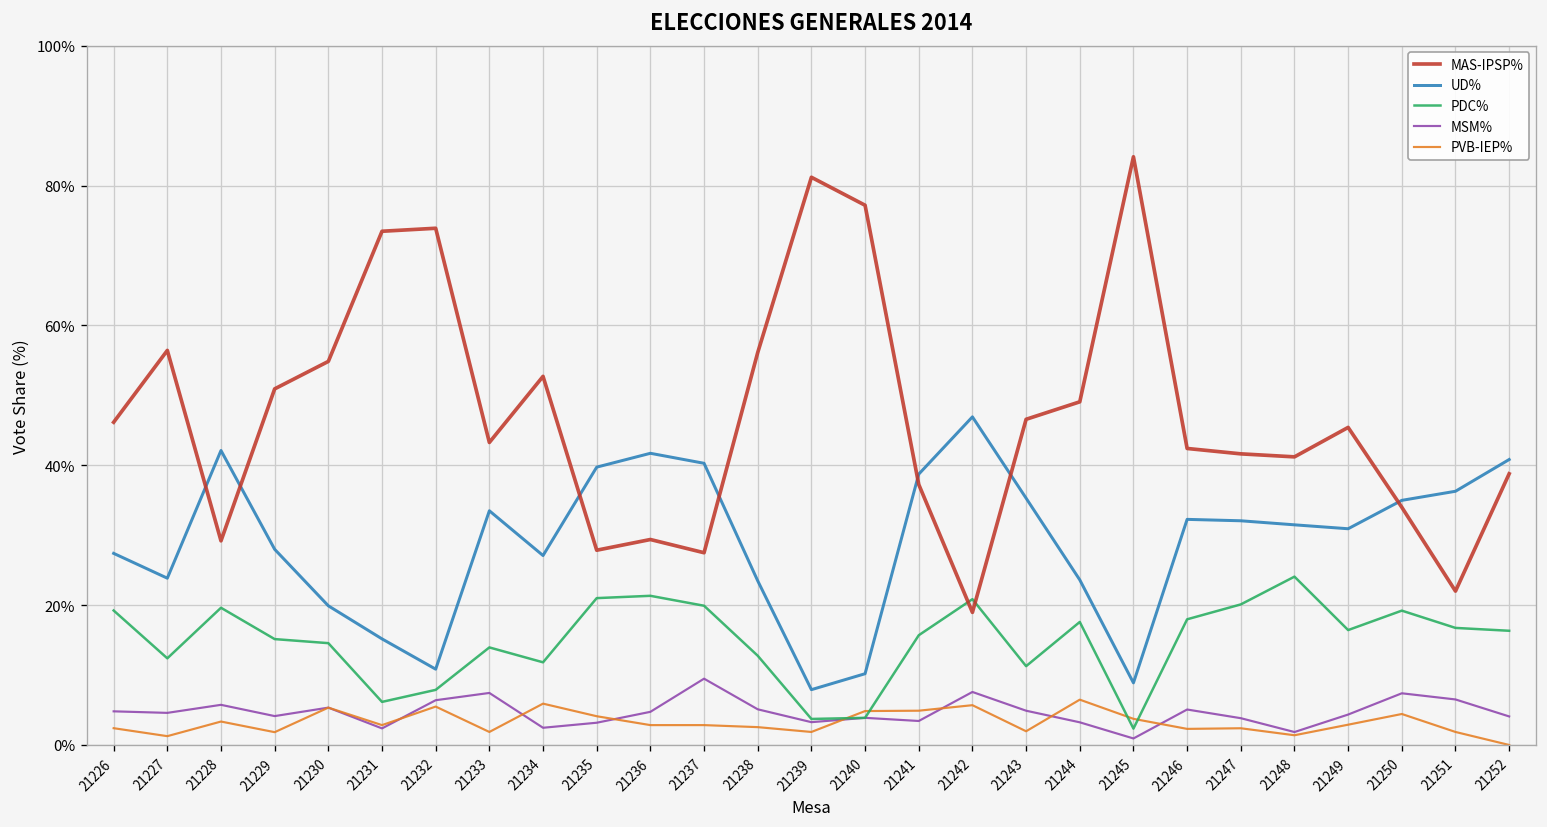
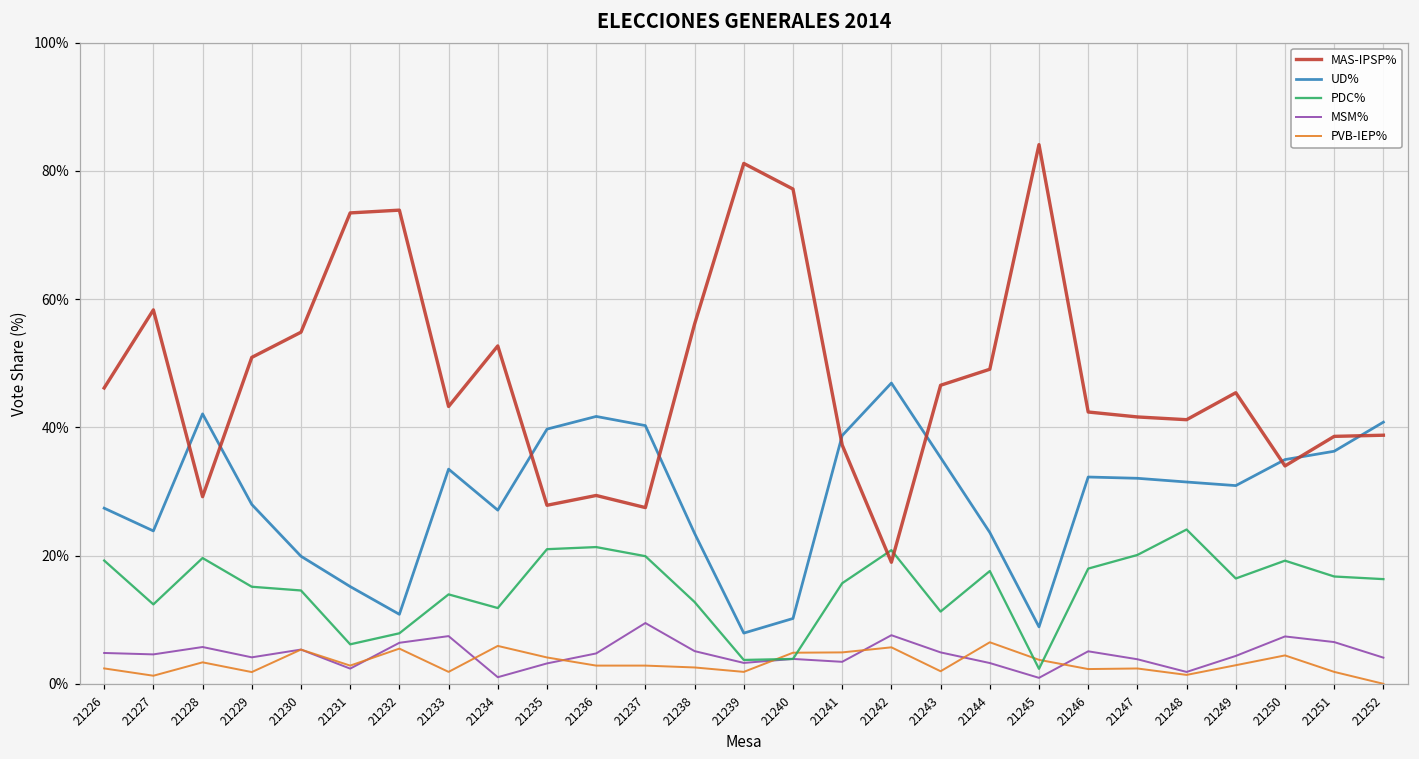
  {
    "MAS-IPSP%": {
      "21226": "46%",
-     "21227": "56%",
+     "21227": "58%",
      "21228": "29%",
      "21229": "51%",
      "21230": "55%",
      "21231": "73%",
      "21232": "74%",
      "21233": "43%",
      "21234": "53%",
      "21235": "28%",
      "21236": "29%",
      "21237": "27%",
      "21238": "56%",
      "21239": "81%",
      "21240": "77%",
      "21241": "37%",
      "21242": "19%",
      "21243": "47%",
      "21244": "49%",
      "21245": "84%",
      "21246": "42%",
      "21247": "42%",
      "21248": "41%",
      "21249": "45%",
      "21250": "34%",
-     "21251": "22%",
+     "21251": "39%",
      "21252": "39%"
    },
    "UD%": {
      "21226": "27%",
      "21227": "24%",
      "21228": "42%",
      "21229": "28%",
      "21230": "20%",
      "21231": "15%",
      "21232": "11%",
      "21233": "33%",
      "21234": "27%",
      "21235": "40%",
      "21236": "42%",
      "21237": "40%",
      "21238": "23%",
      "21239": "8%",
      "21240": "10%",
      "21241": "39%",
      "21242": "47%",
      "21243": "35%",
      "21244": "24%",
      "21245": "9%",
      "21246": "32%",
      "21247": "32%",
      "21248": "31%",
      "21249": "31%",
      "21250": "35%",
      "21251": "36%",
      "21252": "41%"
    },
    "PDC%": {
      "21226": "19%",
      "21227": "12%",
      "21228": "20%",
      "21229": "15%",
      "21230": "15%",
      "21231": "6%",
      "21232": "8%",
      "21233": "14%",
      "21234": "12%",
      "21235": "21%",
      "21236": "21%",
      "21237": "20%",
      "21238": "13%",
      "21239": "4%",
      "21241": "16%",
      "21242": "21%",
      "21243": "11%",
      "21244": "18%",
      "21245": "2%",
      "21246": "18%",
      "21247": "20%",
      "21248": "24%",
      "21249": "16%",
      "21250": "19%",
      "21251": "17%",
      "21252": "16%"
    },
    "MSM%": {
      "21226": "5%",
      "21227": "5%",
      "21228": "6%",
      "21229": "4%",
      "21231": "2%",
      "21232": "6%",
      "21233": "7%",
-     "21234": "2%",
+     "21234": "1%",
      "21235": "3%",
      "21236": "5%",
      "21237": "9%",
      "21238": "5%",
      "21239": "3%",
      "21241": "3%",
      "21242": "8%",
      "21243": "5%",
      "21244": "3%",
      "21245": "1%",
      "21246": "5%",
      "21247": "4%",
      "21248": "2%",
      "21249": "4%",
      "21250": "7%",
      "21251": "7%",
      "21252": "4%"
    },
    "PVB-IEP%": {
      "21226": "2%",
      "21227": "1%",
      "21228": "3%",
      "21229": "2%",
      "21231": "3%",
      "21232": "5%",
      "21233": "2%",
      "21234": "6%",
      "21235": "4%",
      "21236": "3%",
      "21237": "3%",
      "21238": "3%",
      "21239": "2%",
      "21240": "5%",
      "21241": "5%",
      "21242": "6%",
      "21243": "2%",
      "21244": "6%",
      "21245": "4%",
      "21246": "2%",
      "21247": "2%",
      "21248": "1%",
      "21249": "3%",
      "21250": "4%",
      "21251": "2%",
      "21252": "0%"
    }
  }
